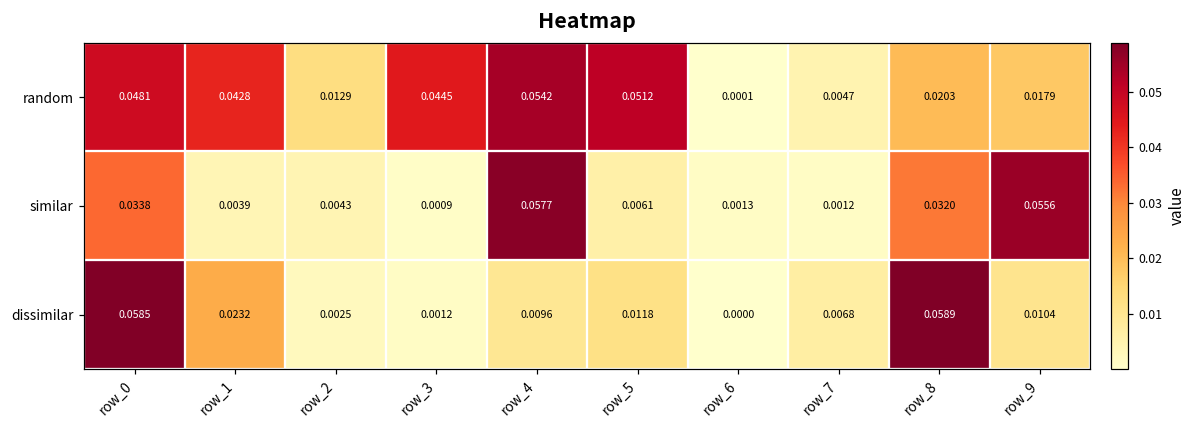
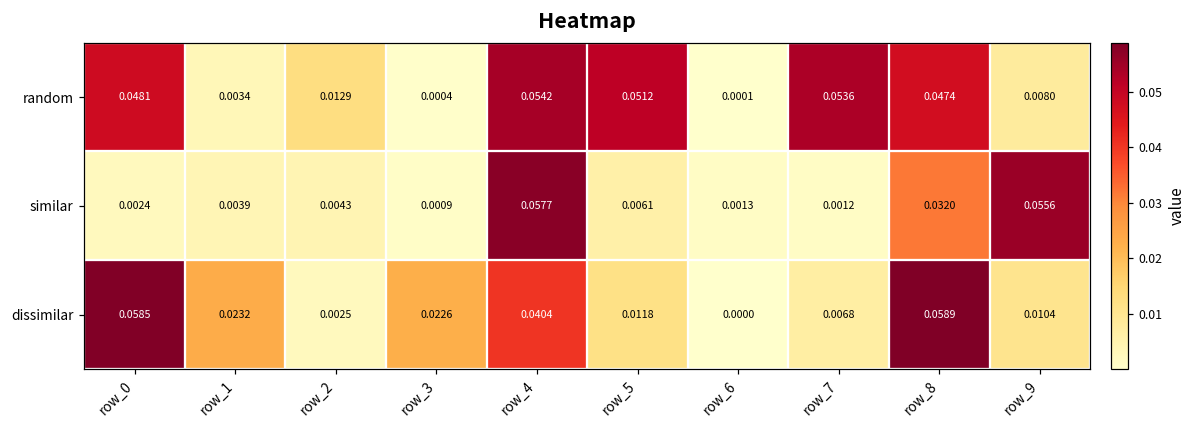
  {
    "random": {
      "row_0": 0.0481,
-     "row_1": 0.0428,
+     "row_1": 0.0034,
      "row_2": 0.0129,
-     "row_3": 0.0445,
+     "row_3": 0.0004,
      "row_4": 0.0542,
      "row_5": 0.0512,
      "row_6": 0.0001,
-     "row_7": 0.0047,
-     "row_8": 0.0203,
-     "row_9": 0.0179
+     "row_7": 0.0536,
+     "row_8": 0.0474,
+     "row_9": 0.0080
    },
    "similar": {
-     "row_0": 0.0338,
+     "row_0": 0.0024,
      "row_1": 0.0039,
      "row_2": 0.0043,
      "row_3": 0.0009,
      "row_4": 0.0577,
      "row_5": 0.0061,
      "row_6": 0.0013,
      "row_7": 0.0012,
      "row_8": 0.0320,
      "row_9": 0.0556
    },
    "dissimilar": {
      "row_0": 0.0585,
      "row_1": 0.0232,
      "row_2": 0.0025,
-     "row_3": 0.0012,
-     "row_4": 0.0096,
+     "row_3": 0.0226,
+     "row_4": 0.0404,
      "row_5": 0.0118,
      "row_6": 0.0000,
      "row_7": 0.0068,
      "row_8": 0.0589,
      "row_9": 0.0104
    }
  }
